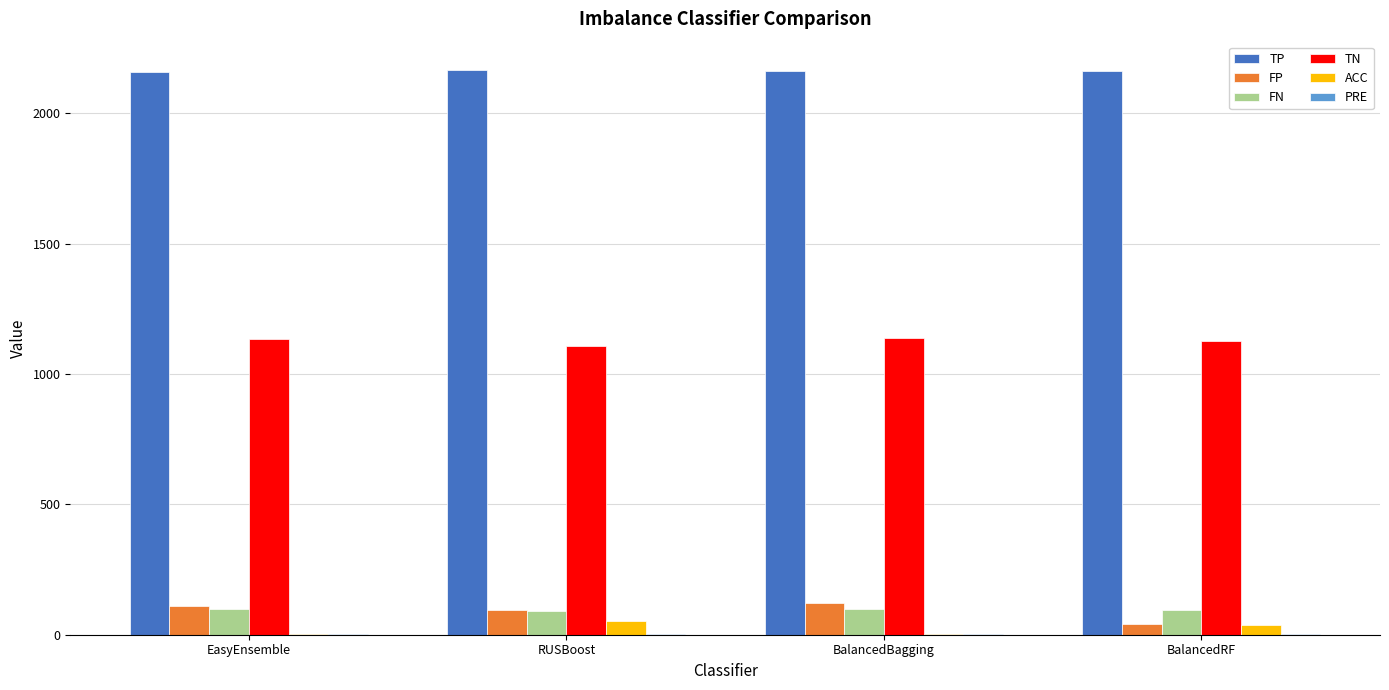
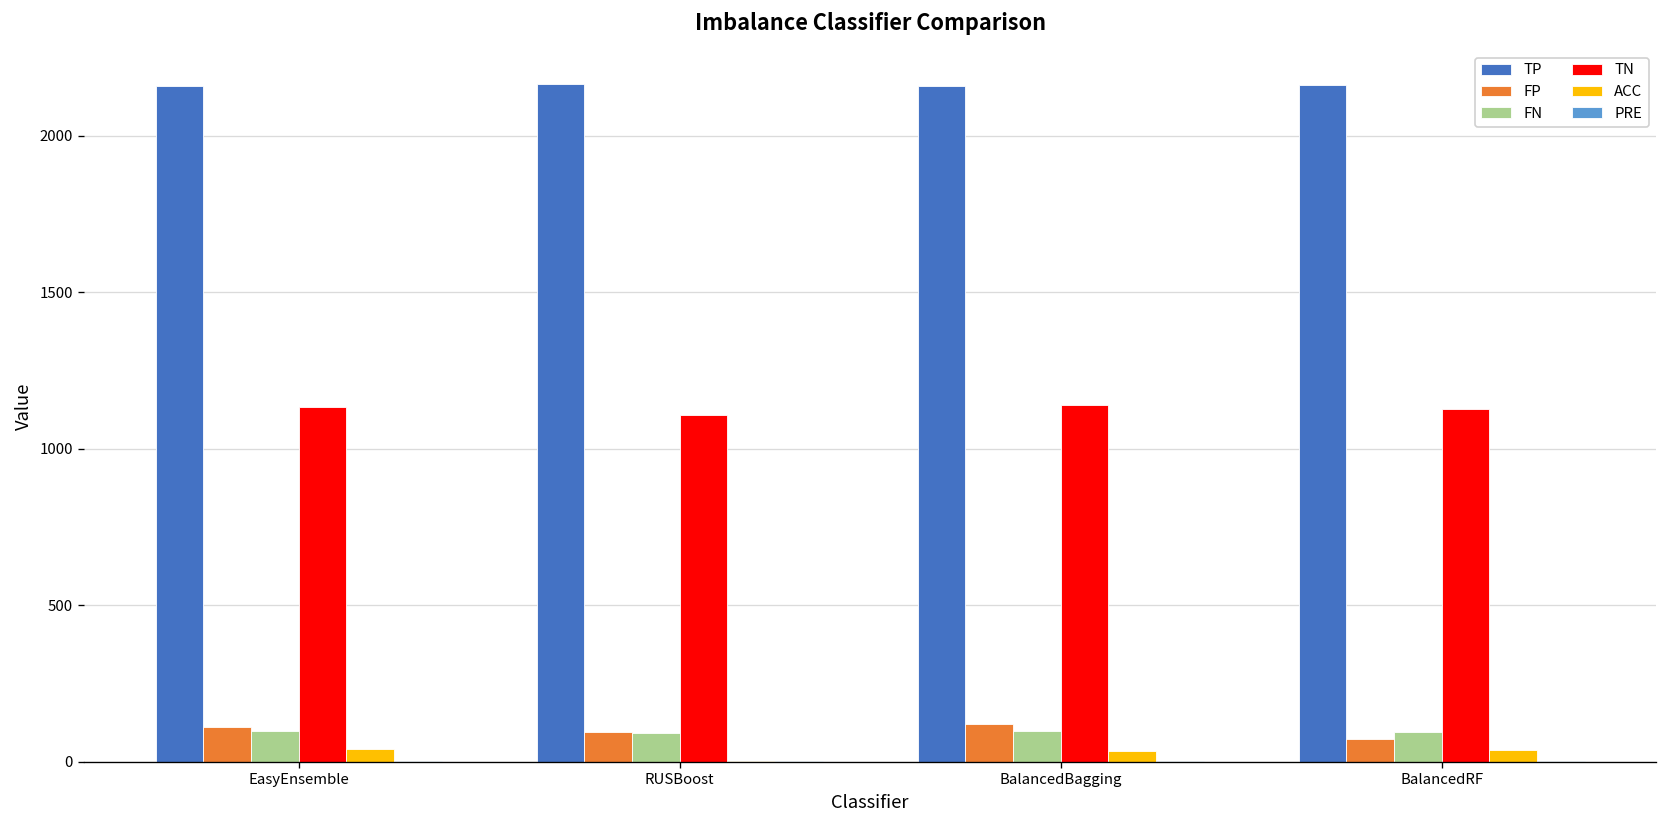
  {
    "FP": {
      "EasyEnsemble": 110,
      "RUSBoost": 90,
      "BalancedBagging": 120,
-     "BalancedRF": 40
+     "BalancedRF": 70
    },
    "FN": {
      "EasyEnsemble": 100,
      "RUSBoost": 90,
      "BalancedBagging": 100,
      "BalancedRF": 100
    },
    "TN": {
      "EasyEnsemble": 1130,
      "RUSBoost": 1110,
      "BalancedBagging": 1140,
      "BalancedRF": 1130
    },
    "ACC": {
-     "EasyEnsemble": 0,
-     "RUSBoost": 50,
-     "BalancedBagging": 0,
+     "EasyEnsemble": 40,
+     "RUSBoost": 0,
+     "BalancedBagging": 40,
      "BalancedRF": 40
    }
  }
